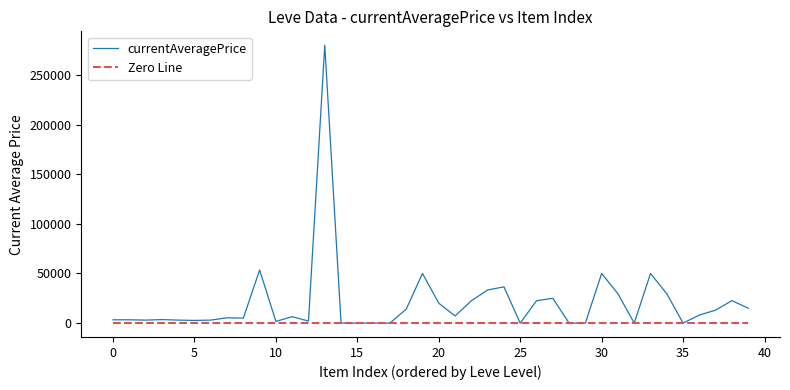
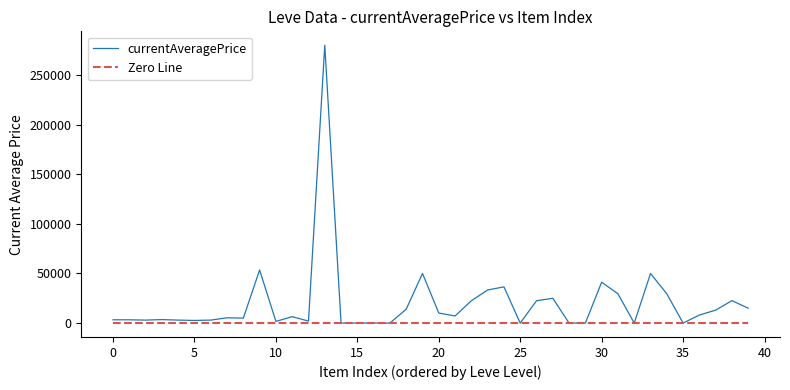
  {
    "currentAveragePrice": {
      "0": 0,
      "5": 0,
-     "20": 20000,
-     "30": 50000
+     "20": 10000,
+     "30": 40000
    },
    "Zero Line": {
      "0": 0,
      "5": 0,
      "20": 0,
      "30": 0
    }
  }
